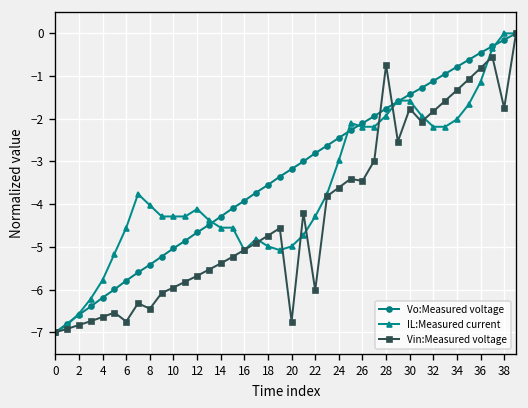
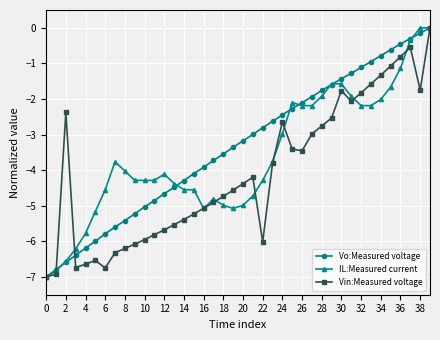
  {
    "Vin:Measured voltage": {
-     "2": -6.8,
+     "2": -2.4,
      "4": -6.6,
      "6": -6.7,
-     "8": -6.4,
+     "8": -6.2,
      "10": -6.0,
      "12": -5.7,
      "14": -5.4,
      "18": -4.7,
-     "20": -6.7,
+     "20": -4.4,
      "22": -6.0,
-     "24": -3.6,
+     "24": -2.6,
      "26": -3.5,
-     "28": -0.7,
+     "28": -2.8,
      "30": -1.8,
      "32": -1.8,
      "34": -1.3,
      "36": -0.8,
      "38": -1.8
    }
  }
